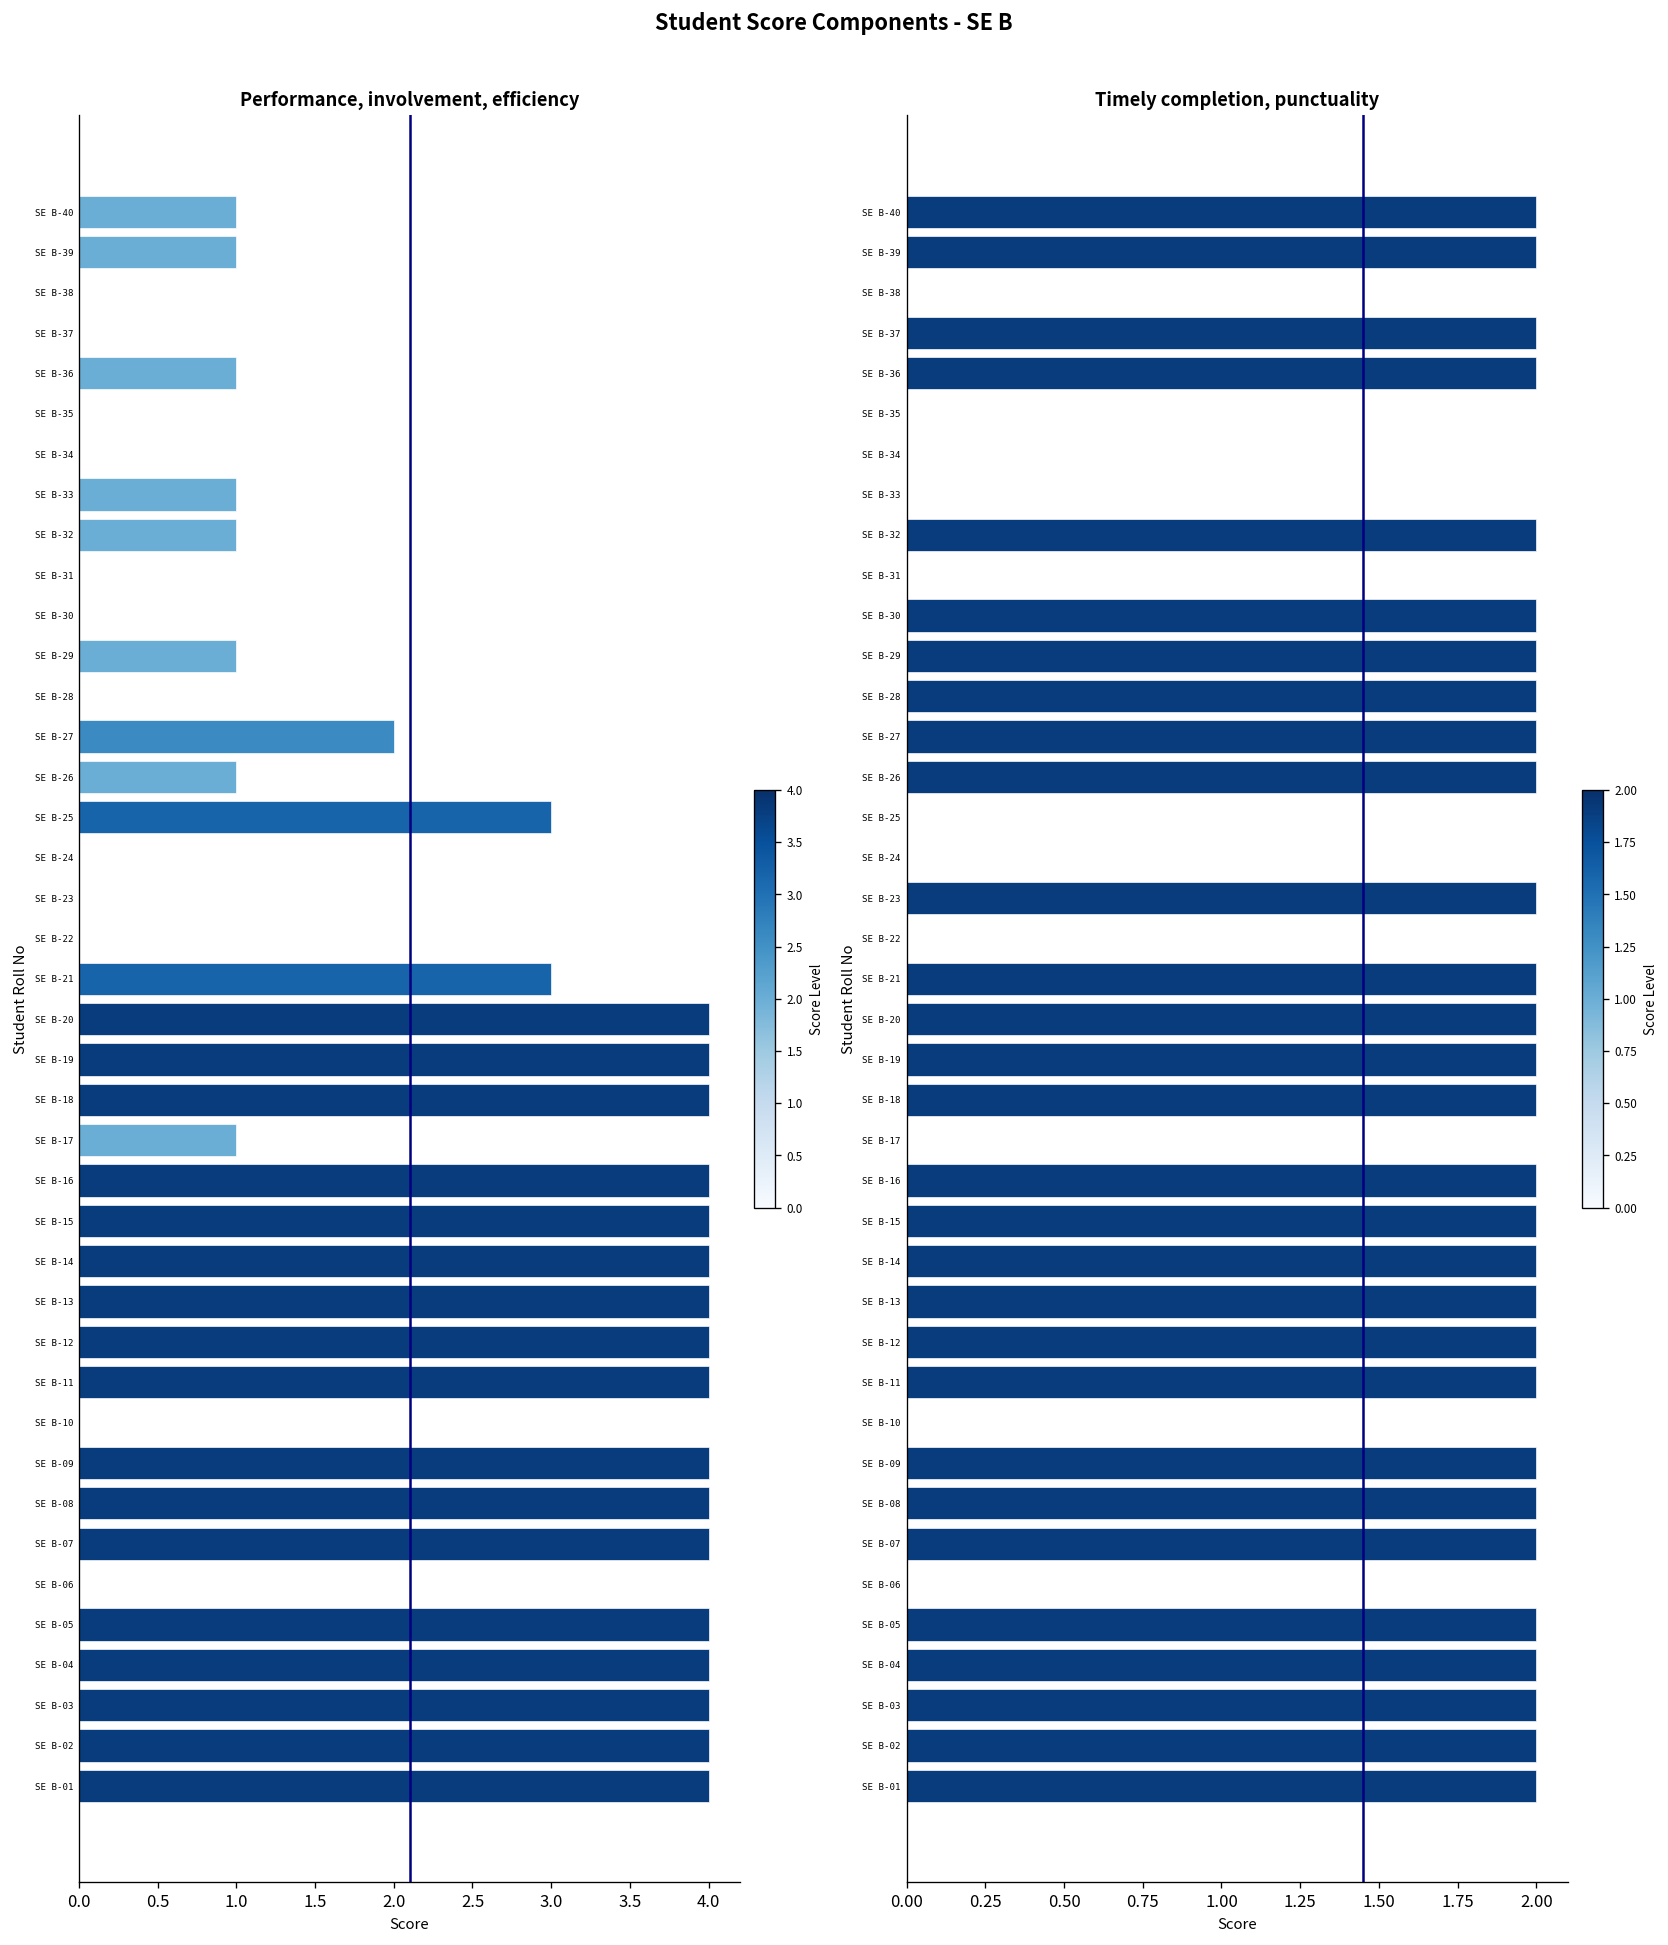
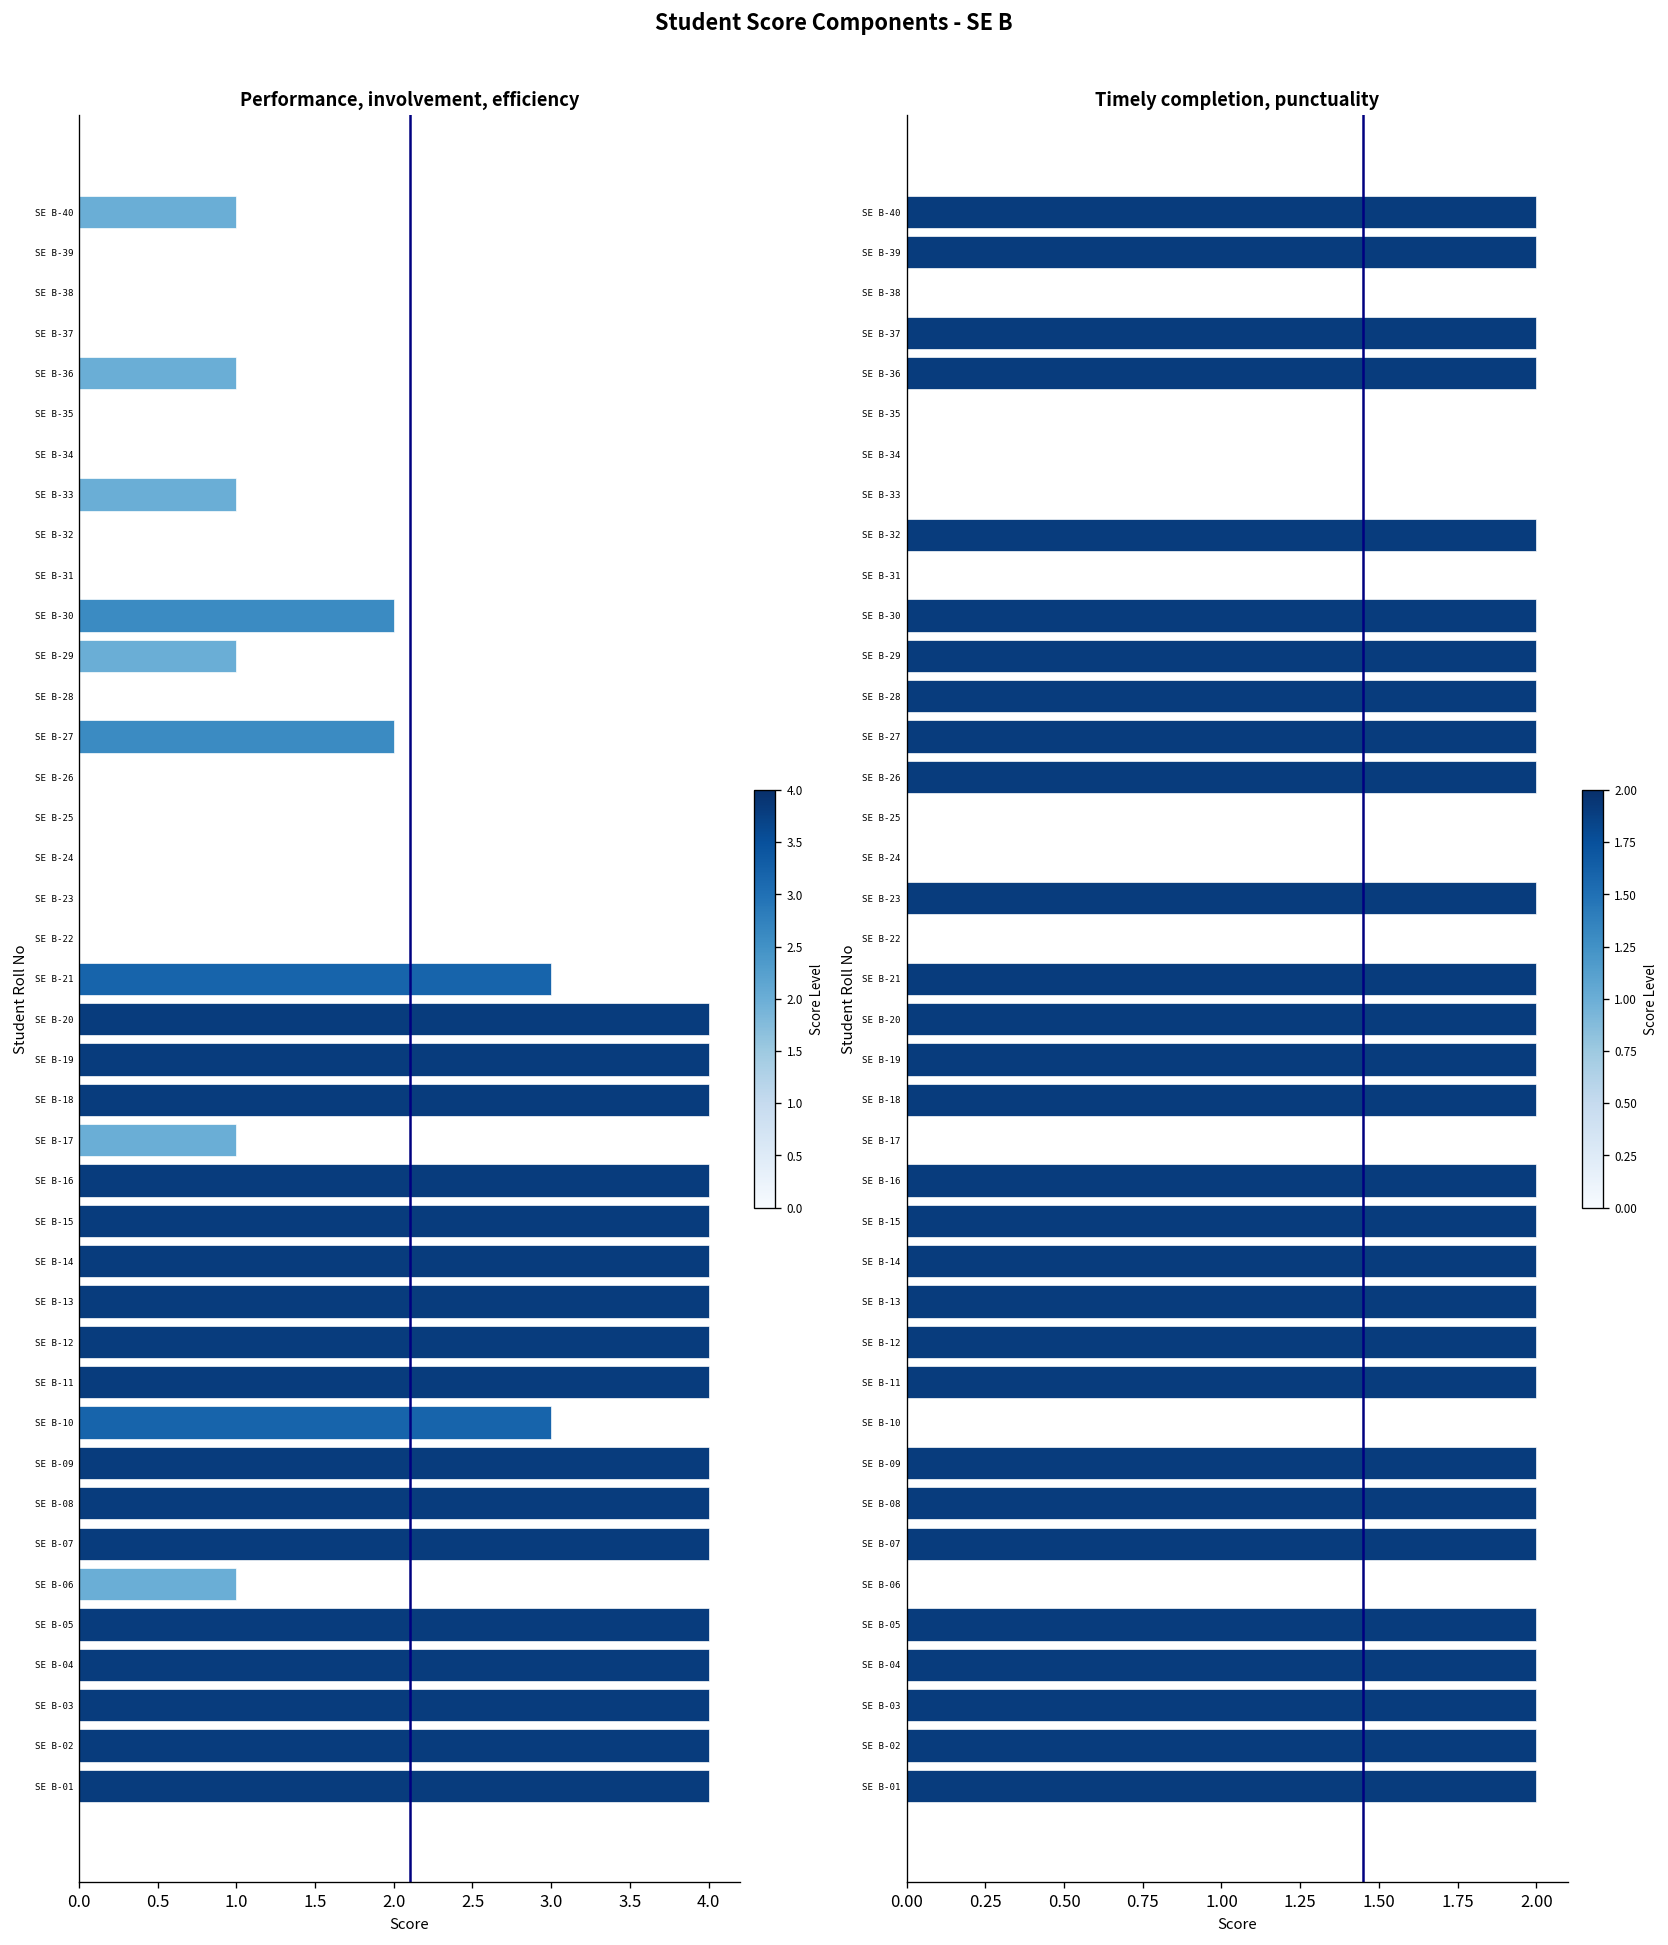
  {
    "Performance, involvement, efficiency": {
      "SE B-40": 1,
-     "SE B-39": 1,
+     "SE B-39": 0,
      "SE B-38": 0,
      "SE B-37": 0,
      "SE B-36": 1,
      "SE B-35": 0,
      "SE B-34": 0,
      "SE B-33": 1,
-     "SE B-32": 1,
+     "SE B-32": 0,
      "SE B-31": 0,
-     "SE B-30": 0,
+     "SE B-30": 2,
      "SE B-29": 1,
      "SE B-28": 0,
      "SE B-27": 2,
-     "SE B-26": 1,
-     "SE B-25": 3,
+     "SE B-26": 0,
+     "SE B-25": 0,
      "SE B-24": 0,
      "SE B-23": 0,
      "SE B-22": 0,
      "SE B-21": 3,
      "SE B-20": 4,
      "SE B-19": 4,
      "SE B-18": 4,
      "SE B-17": 1,
      "SE B-16": 4,
      "SE B-15": 4,
      "SE B-14": 4,
      "SE B-13": 4,
      "SE B-12": 4,
      "SE B-11": 4,
-     "SE B-10": 0,
+     "SE B-10": 3,
      "SE B-09": 4,
      "SE B-08": 4,
      "SE B-07": 4,
-     "SE B-06": 0,
+     "SE B-06": 1,
      "SE B-05": 4,
      "SE B-04": 4,
      "SE B-03": 4,
      "SE B-02": 4,
      "SE B-01": 4
    },
    "Timely completion, punctuality": {
      "SE B-40": 2.00,
      "SE B-39": 2.00,
      "SE B-38": 0.00,
      "SE B-37": 2.00,
      "SE B-36": 2.00,
      "SE B-35": 0.00,
      "SE B-34": 0.00,
      "SE B-33": 0.00,
      "SE B-32": 2.00,
      "SE B-31": 0.00,
      "SE B-30": 2.00,
      "SE B-29": 2.00,
      "SE B-28": 2.00,
      "SE B-27": 2.00,
      "SE B-26": 2.00,
      "SE B-25": 0.00,
      "SE B-24": 0.00,
      "SE B-23": 2.00,
      "SE B-22": 0.00,
      "SE B-21": 2.00,
      "SE B-20": 2.00,
      "SE B-19": 2.00,
      "SE B-18": 2.00,
      "SE B-17": 0.00,
      "SE B-16": 2.00,
      "SE B-15": 2.00,
      "SE B-14": 2.00,
      "SE B-13": 2.00,
      "SE B-12": 2.00,
      "SE B-11": 2.00,
      "SE B-10": 0.00,
      "SE B-09": 2.00,
      "SE B-08": 2.00,
      "SE B-07": 2.00,
      "SE B-06": 0.00,
      "SE B-05": 2.00,
      "SE B-04": 2.00,
      "SE B-03": 2.00,
      "SE B-02": 2.00,
      "SE B-01": 2.00
    }
  }
